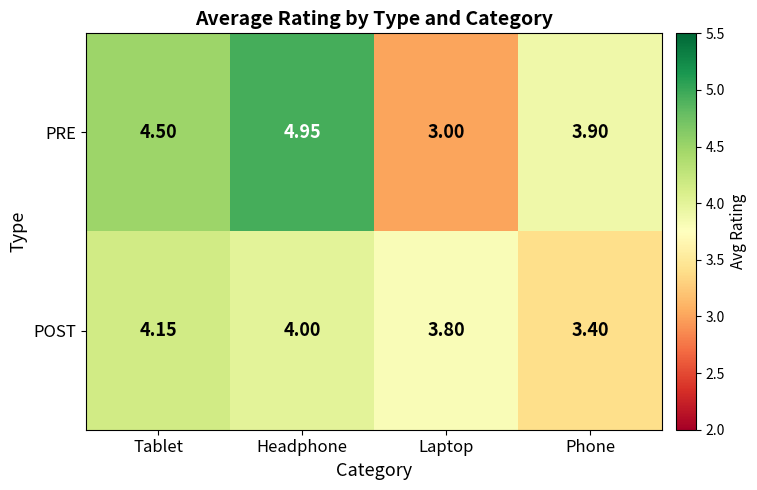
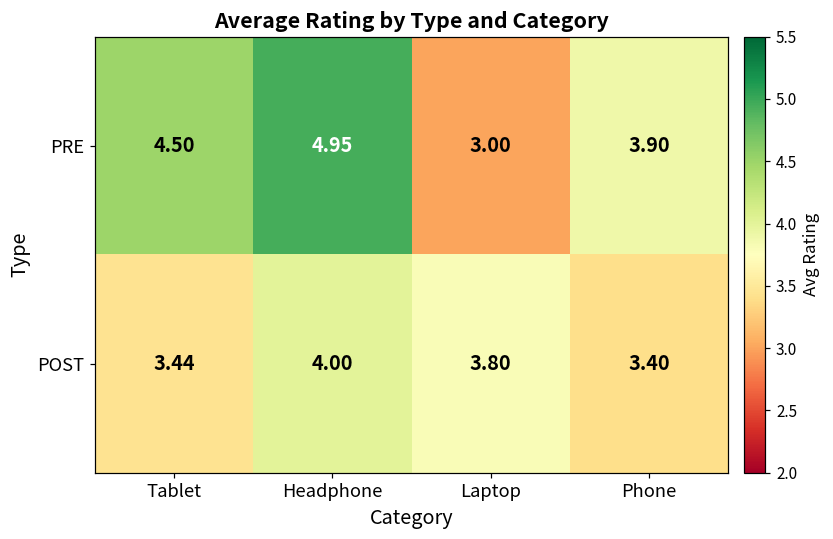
  {
    "PRE": {
      "Tablet": 4.50,
      "Headphone": 4.95,
      "Laptop": 3.00,
      "Phone": 3.90
    },
    "POST": {
-     "Tablet": 4.15,
+     "Tablet": 3.44,
      "Headphone": 4.00,
      "Laptop": 3.80,
      "Phone": 3.40
    }
  }
